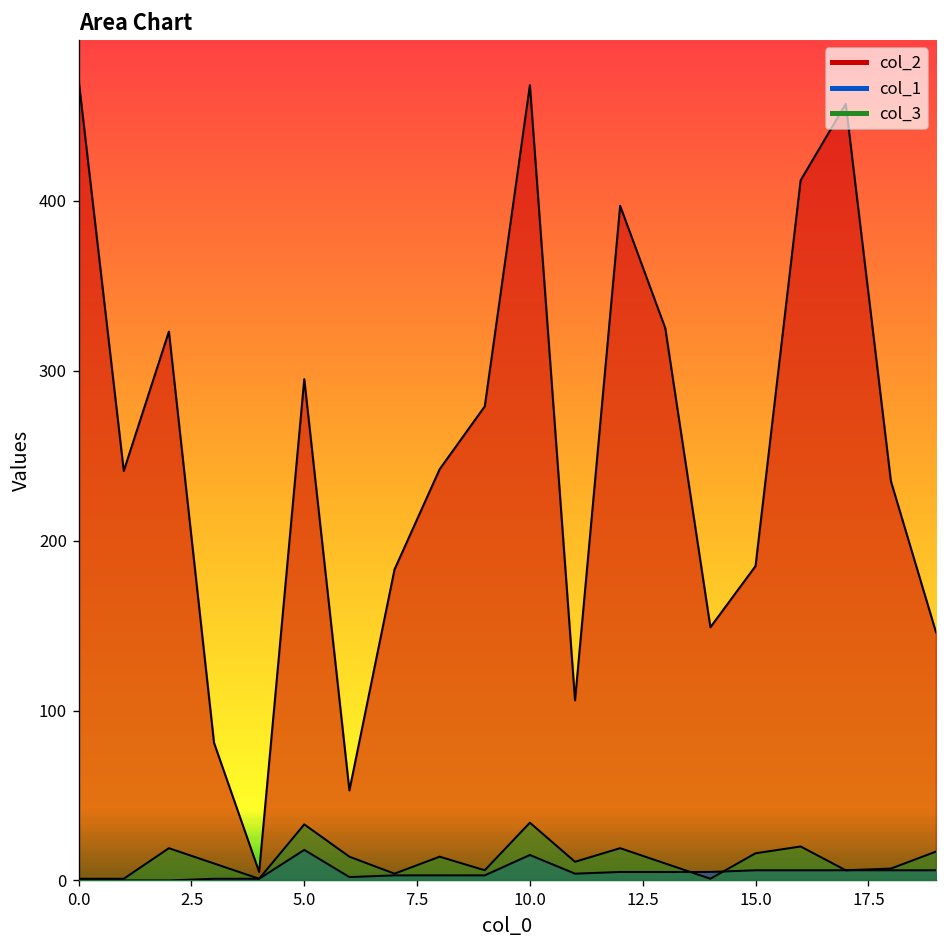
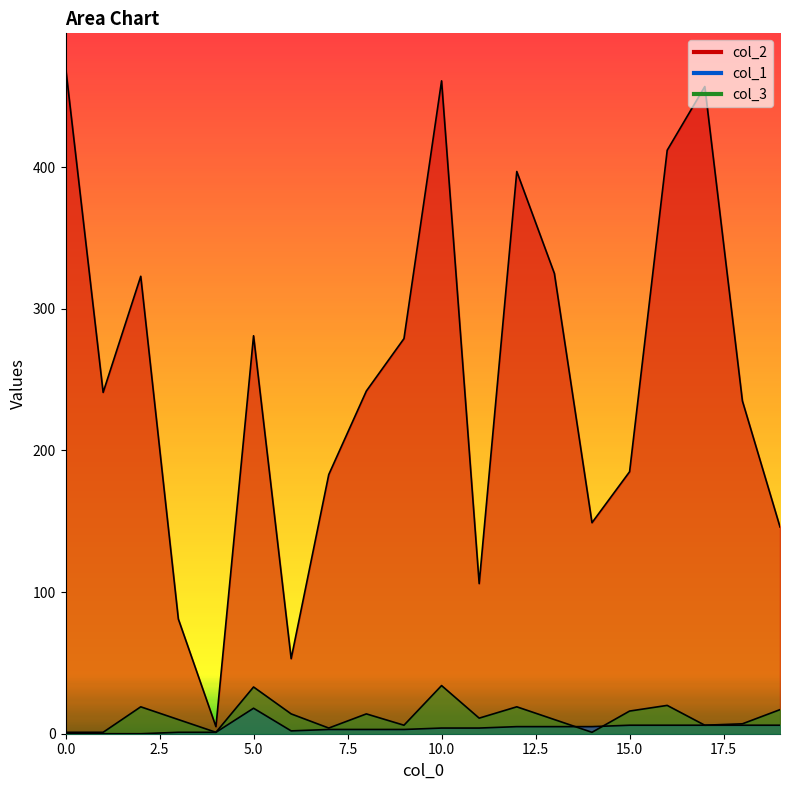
  {
    "col_2": {
      "0.0": 471,
-     "5.0": 295,
-     "10.0": 468,
+     "5.0": 281,
+     "10.0": 461,
      "15.0": 185
    },
    "col_1": {
      "5.0": 18,
-     "10.0": 15,
+     "10.0": 4,
      "15.0": 6
    },
    "col_3": {
      "5.0": 33,
      "10.0": 34,
      "15.0": 16
    }
  }
